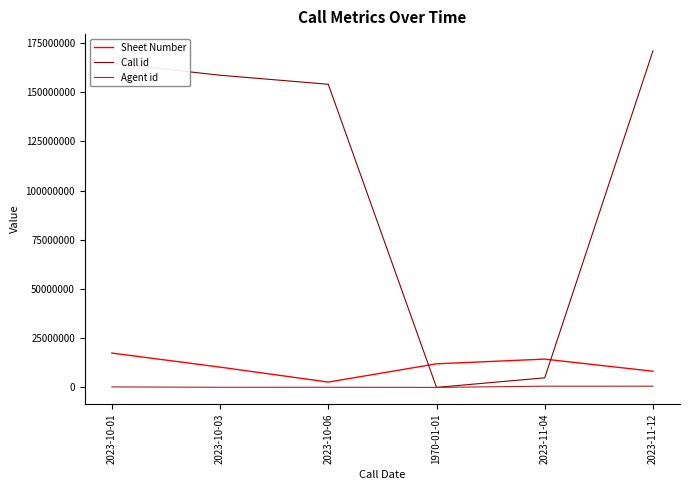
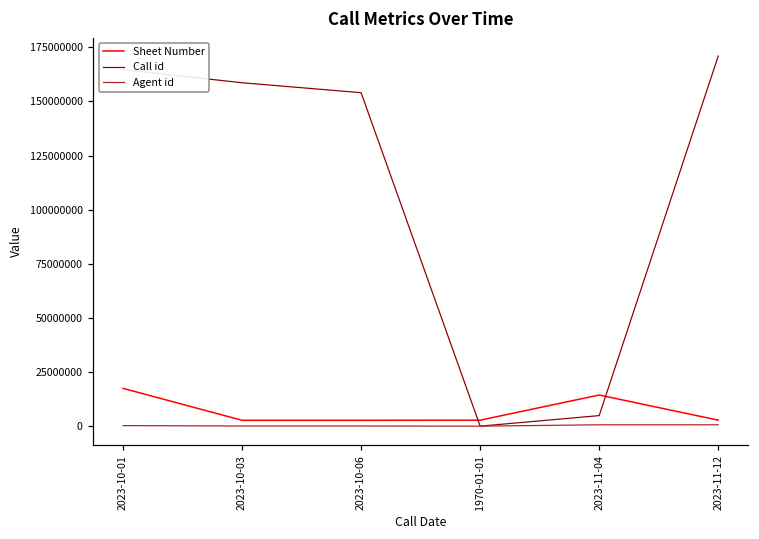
  {
    "Sheet Number": {
      "2023-10-01": 17000000,
-     "2023-10-03": 10000000,
+     "2023-10-03": 3000000,
      "2023-10-06": 3000000,
-     "1970-01-01": 12000000,
+     "1970-01-01": 3000000,
      "2023-11-04": 14000000,
-     "2023-11-12": 8000000
+     "2023-11-12": 3000000
    },
    "Call id": {
      "2023-10-03": 159000000,
      "2023-10-06": 154000000,
      "2023-11-04": 5000000,
      "2023-11-12": 171000000
    },
    "Agent id": {
      "2023-10-01": 0,
      "2023-10-03": 0,
      "2023-10-06": 0,
      "2023-11-04": 1000000,
      "2023-11-12": 1000000
    }
  }
